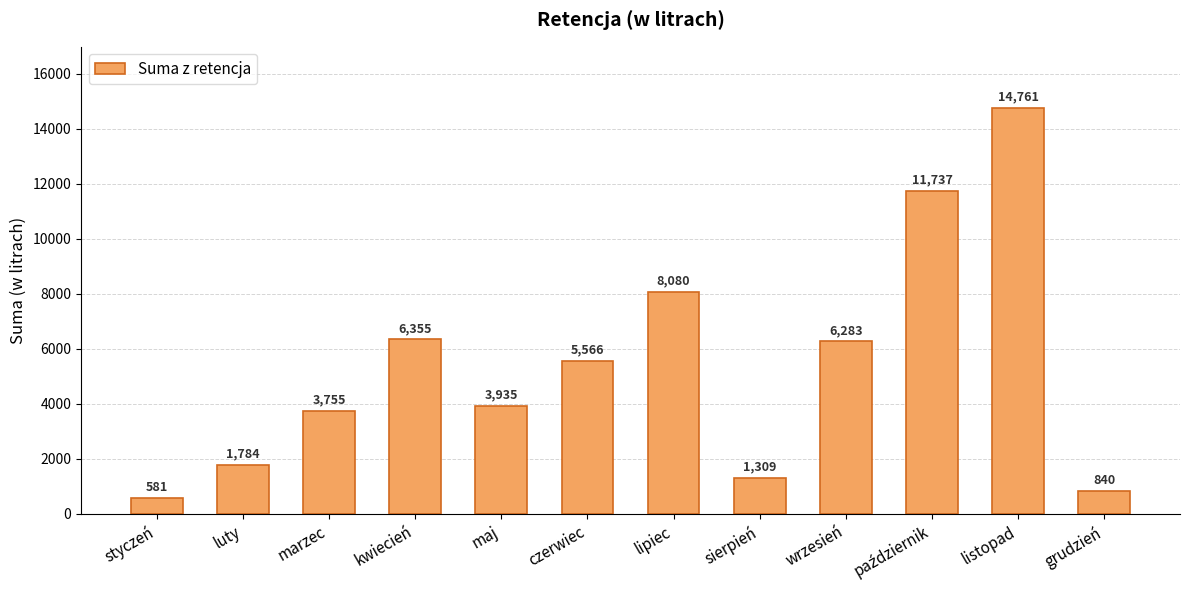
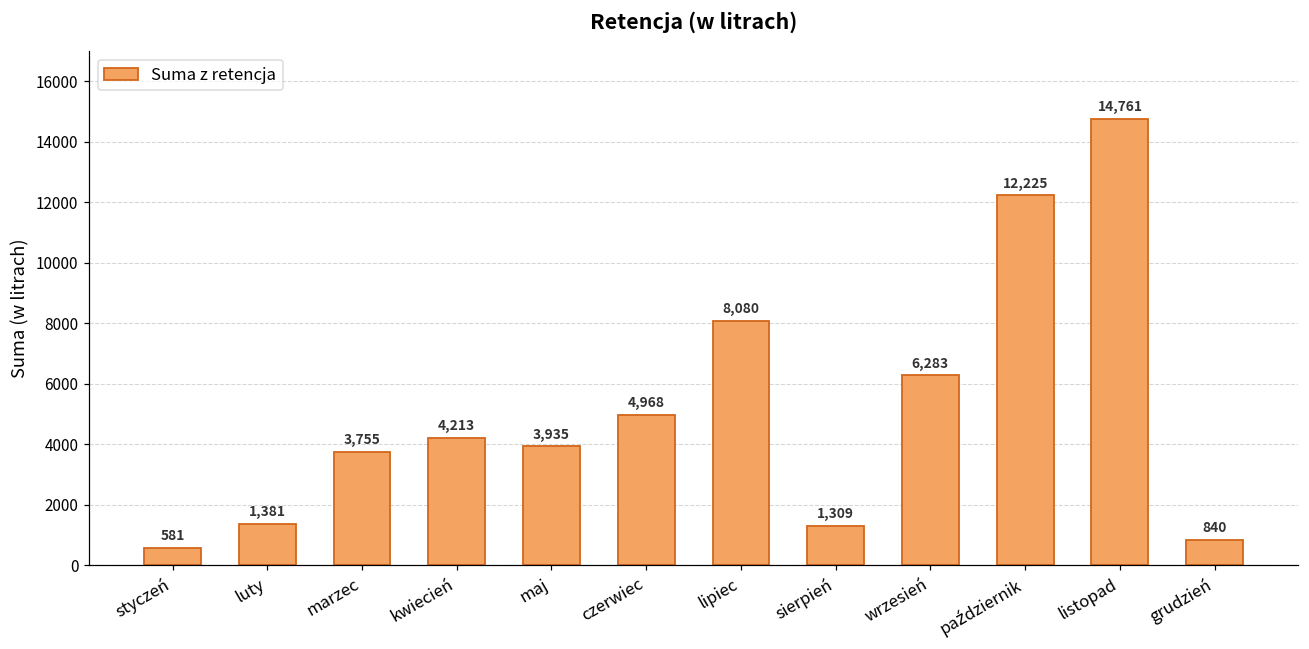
  {
    "styczeń": "581",
-   "luty": "1,784",
+   "luty": "1,381",
    "marzec": "3,755",
-   "kwiecień": "6,355",
+   "kwiecień": "4,213",
    "maj": "3,935",
-   "czerwiec": "5,566",
+   "czerwiec": "4,968",
    "lipiec": "8,080",
    "sierpień": "1,309",
    "wrzesień": "6,283",
-   "październik": "11,737",
+   "październik": "12,225",
    "listopad": "14,761",
    "grudzień": "840"
  }
